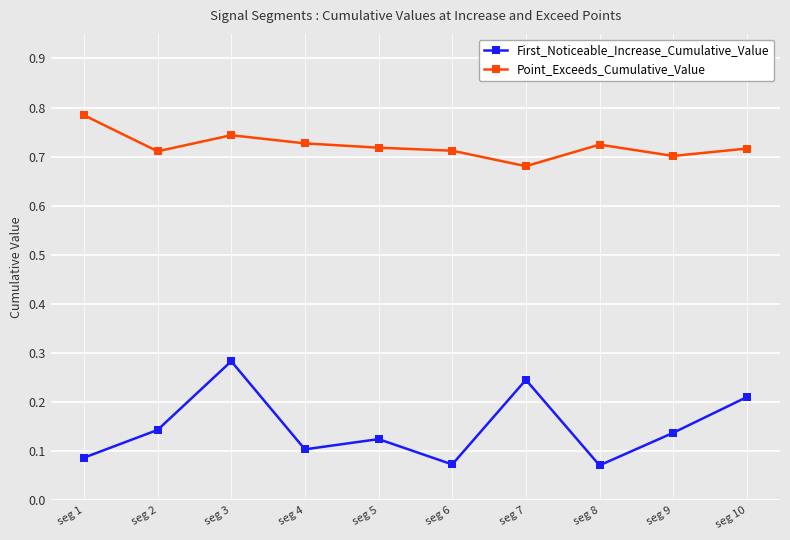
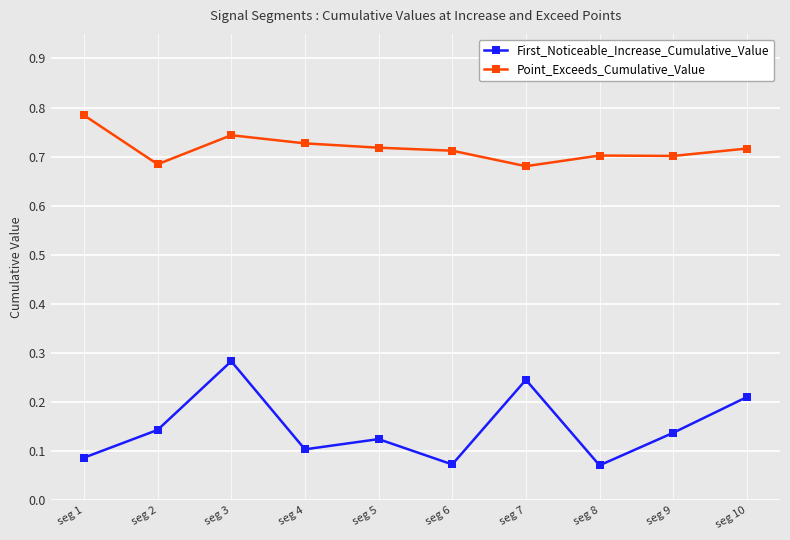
  {
    "First_Noticeable_Increase_Cumulative_Value": {
      "seg 1": 0.09,
      "seg 2": 0.14,
      "seg 3": 0.28,
      "seg 4": 0.10,
      "seg 5": 0.12,
      "seg 6": 0.07,
      "seg 7": 0.25,
      "seg 8": 0.07,
      "seg 9": 0.14,
      "seg 10": 0.21
    },
    "Point_Exceeds_Cumulative_Value": {
      "seg 1": 0.78,
-     "seg 2": 0.71,
+     "seg 2": 0.68,
      "seg 3": 0.74,
      "seg 4": 0.73,
      "seg 5": 0.72,
      "seg 6": 0.71,
      "seg 7": 0.68,
-     "seg 8": 0.72,
+     "seg 8": 0.70,
      "seg 9": 0.70,
      "seg 10": 0.72
    }
  }
